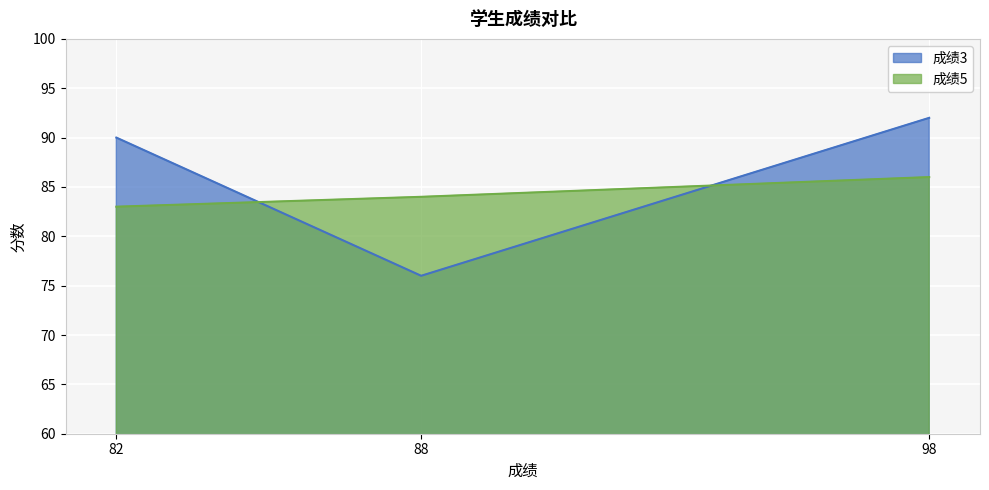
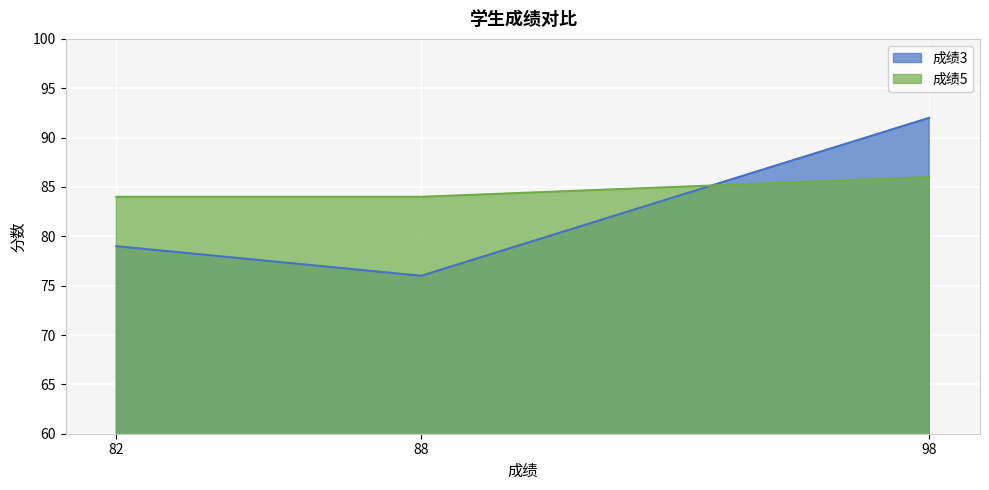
  {
    "成绩3": {
-     "82": 90,
+     "82": 79,
      "88": 76,
      "98": 92
    },
    "成绩5": {
-     "82": 83,
+     "82": 84,
      "88": 84,
      "98": 86
    }
  }
